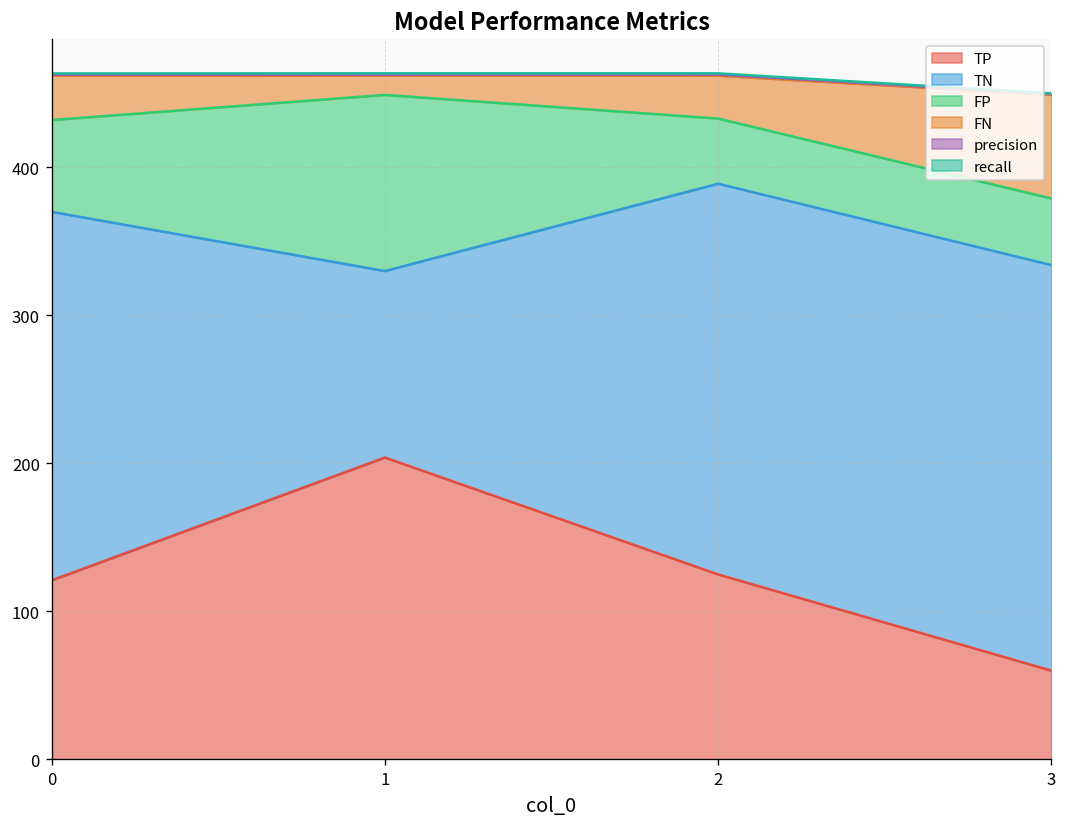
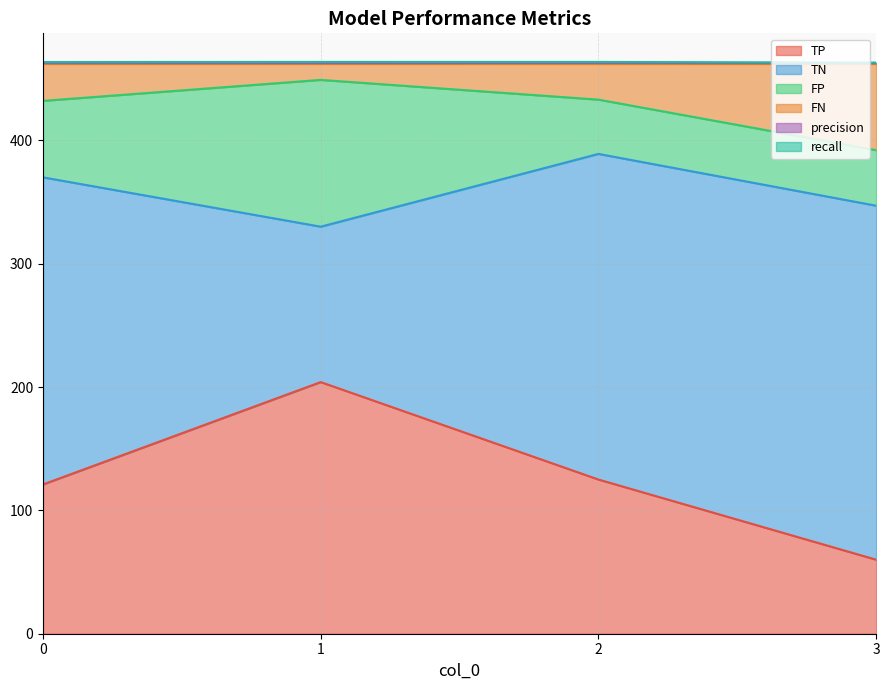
  {
    "TN": {
      "0": 249,
      "1": 126,
      "2": 264,
-     "3": 274
+     "3": 287
    }
  }
